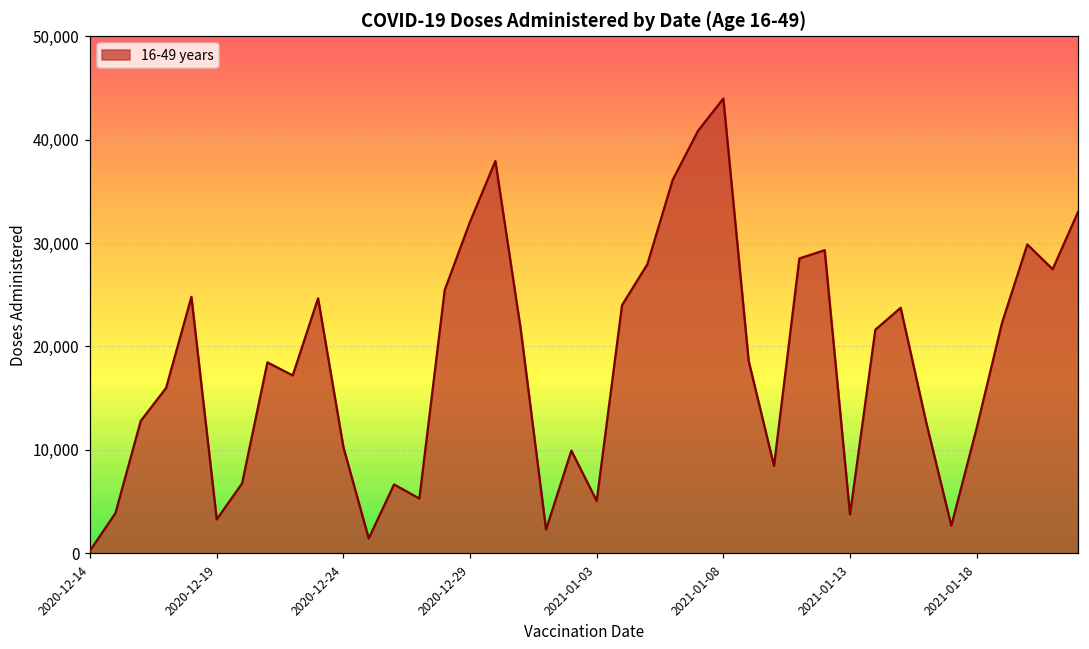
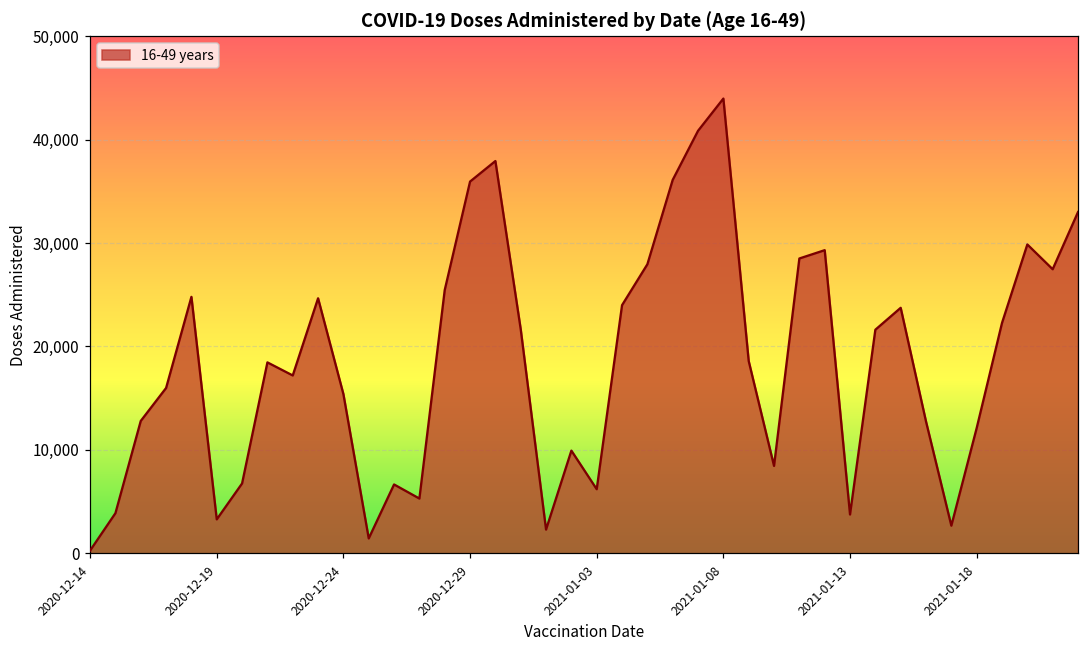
  {
    "2020-12-14": "0",
    "2020-12-19": "3,000",
-   "2020-12-24": "10,000",
-   "2020-12-29": "32,000",
-   "2021-01-03": "5,000",
+   "2020-12-24": "15,000",
+   "2020-12-29": "36,000",
+   "2021-01-03": "6,000",
    "2021-01-08": "44,000",
    "2021-01-13": "4,000",
    "2021-01-18": "12,000"
  }
